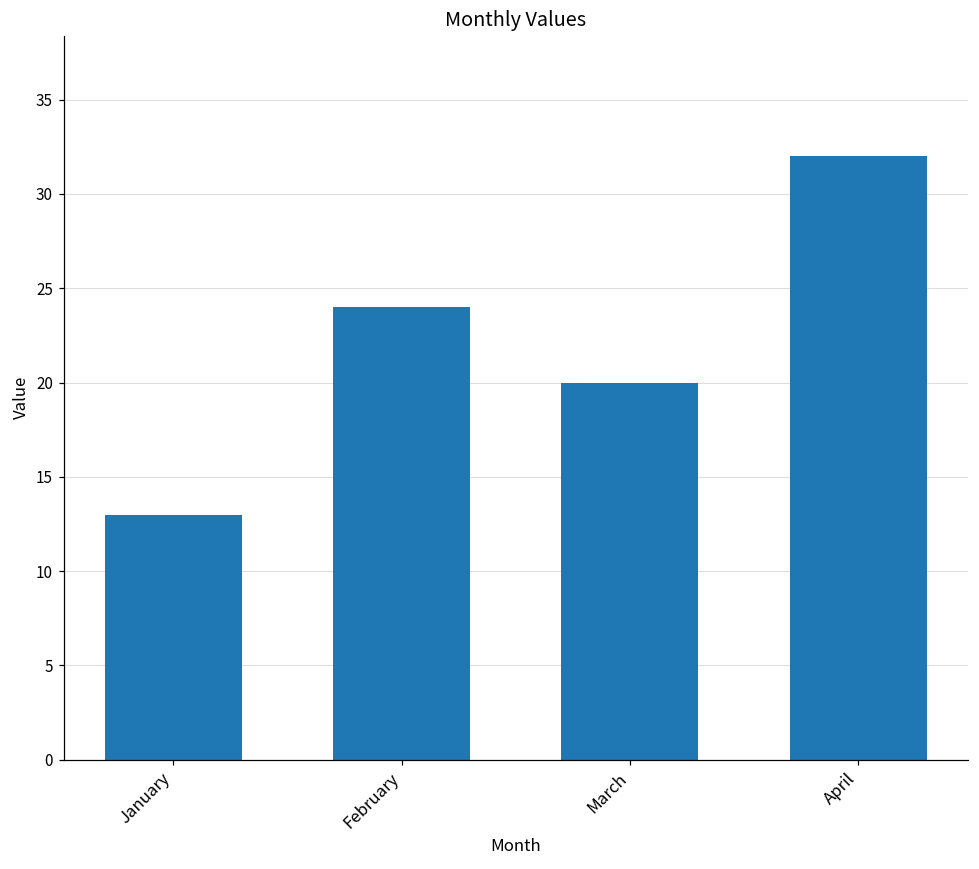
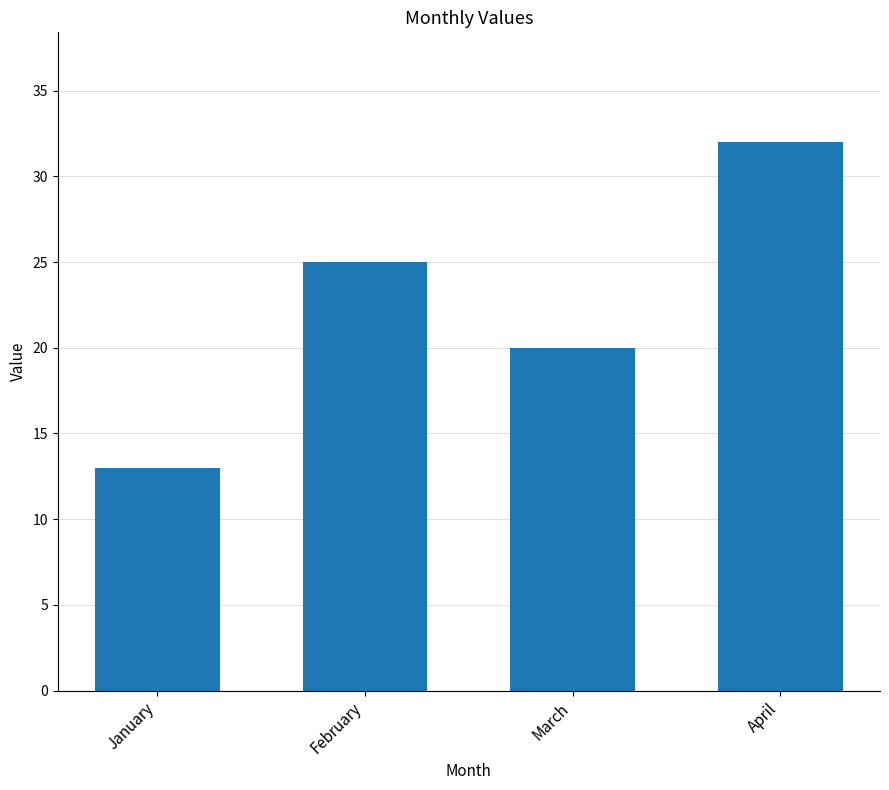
  {
    "January": 13,
-   "February": 24,
+   "February": 25,
    "March": 20,
    "April": 32
  }
